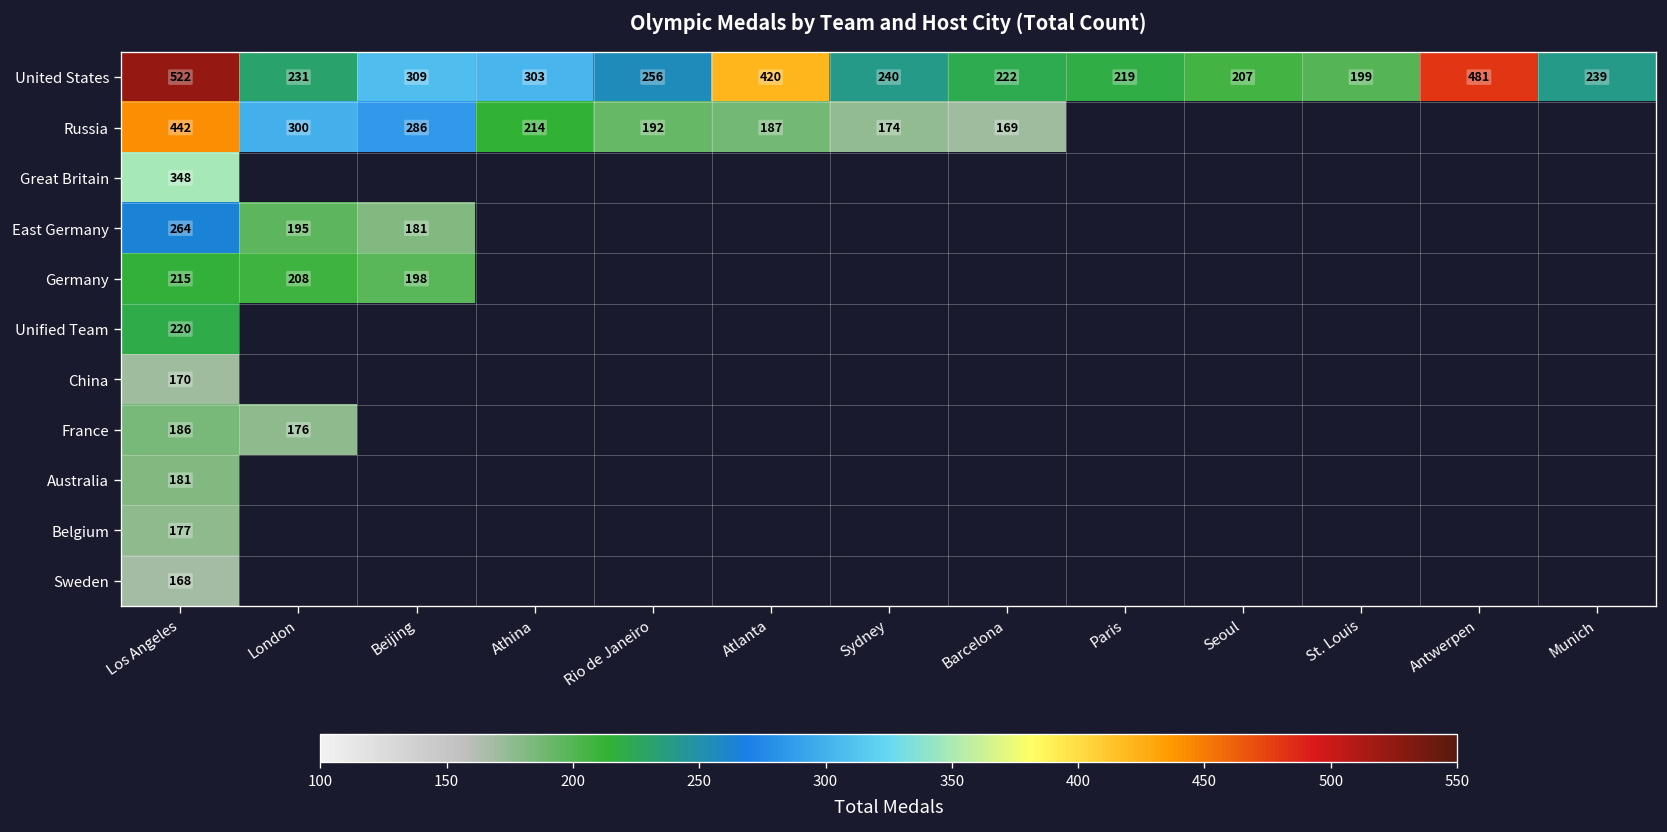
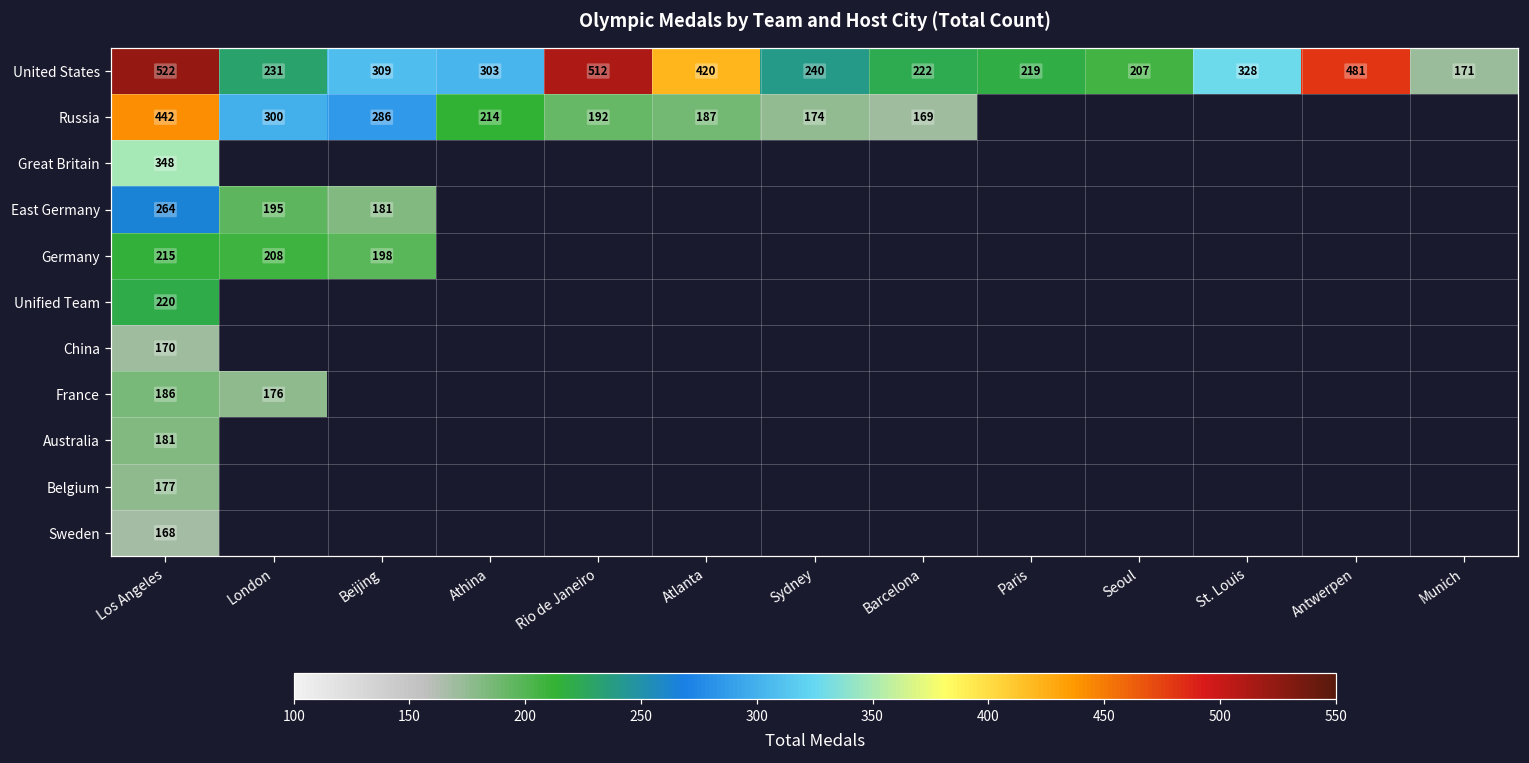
  {
    "United States": {
-     "Rio de Janeiro": 256,
-     "St. Louis": 199,
-     "Munich": 239
+     "Rio de Janeiro": 512,
+     "St. Louis": 328,
+     "Munich": 171
    }
  }
